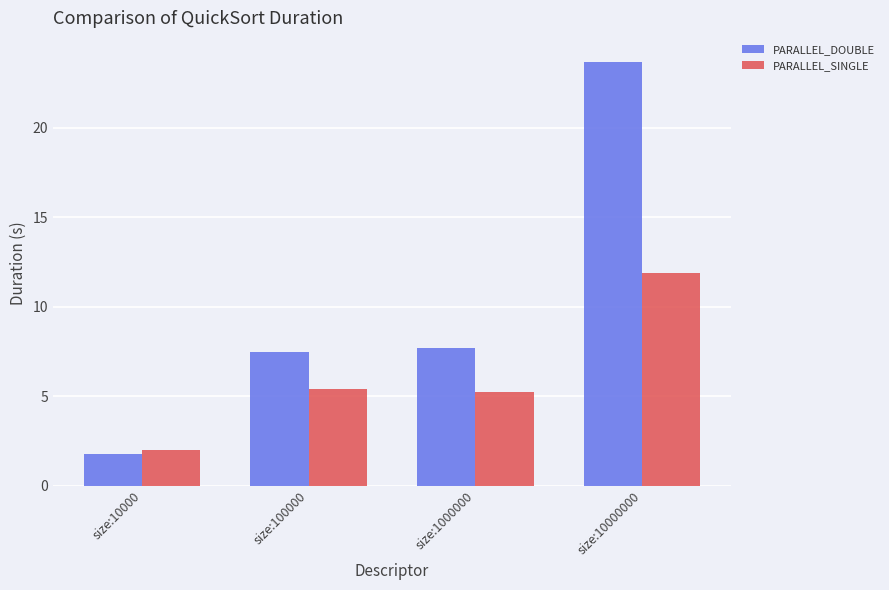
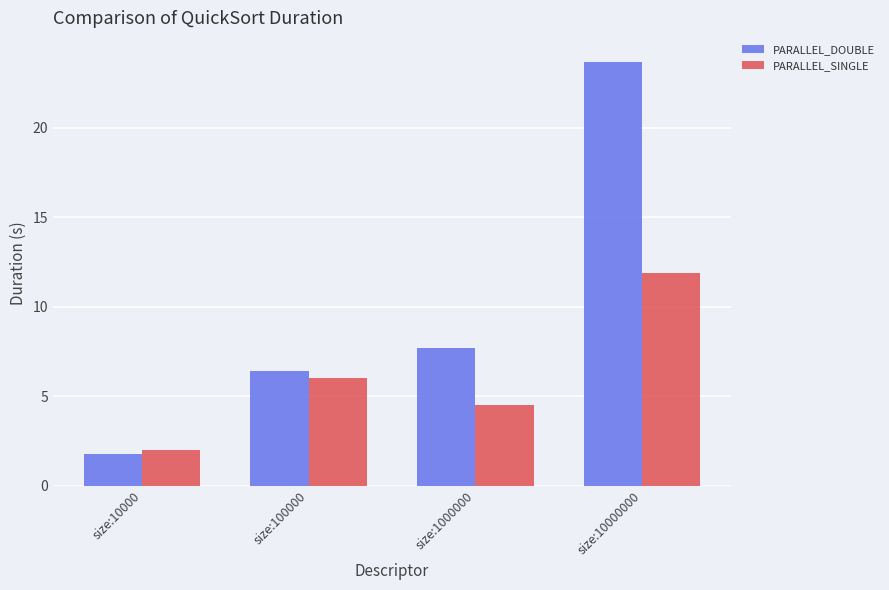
  {
    "PARALLEL_DOUBLE": {
      "size:10000": 1.8,
-     "size:100000": 7.5,
+     "size:100000": 6.4,
      "size:1000000": 7.7,
      "size:10000000": 23.7
    },
    "PARALLEL_SINGLE": {
      "size:10000": 2.0,
-     "size:100000": 5.4,
-     "size:1000000": 5.3,
+     "size:100000": 6.0,
+     "size:1000000": 4.5,
      "size:10000000": 11.9
    }
  }
